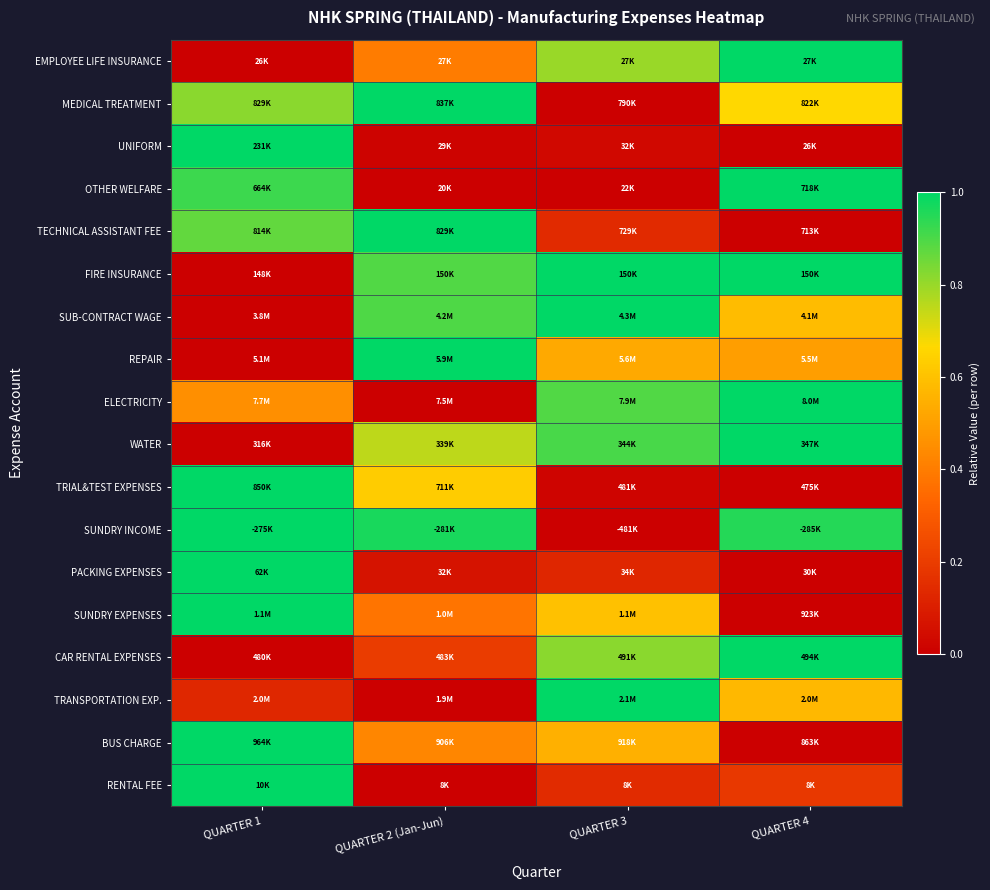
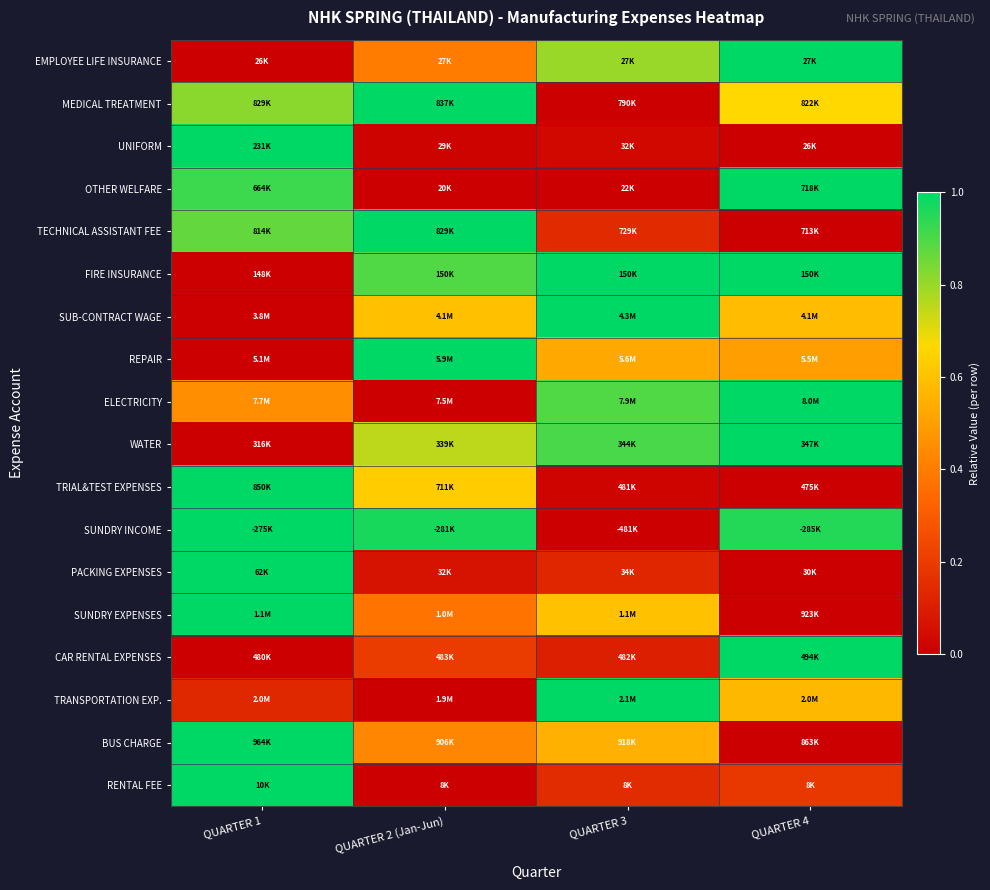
  {
    "EMPLOYEE LIFE INSURANCE": {
      "QUARTER 1": "26K",
      "QUARTER 2 (Jan-Jun)": "27K",
      "QUARTER 3": "27K",
      "QUARTER 4": "27K"
    },
    "MEDICAL TREATMENT": {
      "QUARTER 1": "829K",
      "QUARTER 2 (Jan-Jun)": "837K",
      "QUARTER 3": "790K",
      "QUARTER 4": "822K"
    },
    "UNIFORM": {
      "QUARTER 1": "231K",
      "QUARTER 2 (Jan-Jun)": "29K",
      "QUARTER 3": "32K",
      "QUARTER 4": "26K"
    },
    "OTHER WELFARE": {
      "QUARTER 1": "664K",
      "QUARTER 2 (Jan-Jun)": "20K",
      "QUARTER 3": "22K",
      "QUARTER 4": "718K"
    },
    "TECHNICAL ASSISTANT FEE": {
      "QUARTER 1": "814K",
      "QUARTER 2 (Jan-Jun)": "829K",
      "QUARTER 3": "729K",
      "QUARTER 4": "713K"
    },
    "FIRE INSURANCE": {
      "QUARTER 1": "148K",
      "QUARTER 2 (Jan-Jun)": "150K",
      "QUARTER 3": "150K",
      "QUARTER 4": "150K"
    },
    "SUB-CONTRACT WAGE": {
      "QUARTER 1": "3.8M",
-     "QUARTER 2 (Jan-Jun)": "4.2M",
+     "QUARTER 2 (Jan-Jun)": "4.1M",
      "QUARTER 3": "4.3M",
      "QUARTER 4": "4.1M"
    },
    "REPAIR": {
      "QUARTER 1": "5.1M",
      "QUARTER 2 (Jan-Jun)": "5.9M",
      "QUARTER 3": "5.6M",
      "QUARTER 4": "5.5M"
    },
    "ELECTRICITY": {
      "QUARTER 1": "7.7M",
      "QUARTER 2 (Jan-Jun)": "7.5M",
      "QUARTER 3": "7.9M",
      "QUARTER 4": "8.0M"
    },
    "WATER": {
      "QUARTER 1": "316K",
      "QUARTER 2 (Jan-Jun)": "339K",
      "QUARTER 3": "344K",
      "QUARTER 4": "347K"
    },
    "TRIAL&TEST EXPENSES": {
      "QUARTER 1": "850K",
      "QUARTER 2 (Jan-Jun)": "711K",
      "QUARTER 3": "481K",
      "QUARTER 4": "475K"
    },
    "SUNDRY INCOME": {
      "QUARTER 1": "-275K",
      "QUARTER 2 (Jan-Jun)": "-281K",
      "QUARTER 3": "-481K",
      "QUARTER 4": "-285K"
    },
    "PACKING EXPENSES": {
      "QUARTER 1": "62K",
      "QUARTER 2 (Jan-Jun)": "32K",
      "QUARTER 3": "34K",
      "QUARTER 4": "30K"
    },
    "SUNDRY EXPENSES": {
      "QUARTER 1": "1.1M",
      "QUARTER 2 (Jan-Jun)": "1.0M",
      "QUARTER 3": "1.1M",
      "QUARTER 4": "923K"
    },
    "CAR RENTAL EXPENSES": {
      "QUARTER 1": "480K",
      "QUARTER 2 (Jan-Jun)": "483K",
-     "QUARTER 3": "491K",
+     "QUARTER 3": "482K",
      "QUARTER 4": "494K"
    },
    "TRANSPORTATION EXP.": {
      "QUARTER 1": "2.0M",
      "QUARTER 2 (Jan-Jun)": "1.9M",
      "QUARTER 3": "2.1M",
      "QUARTER 4": "2.0M"
    },
    "BUS CHARGE": {
      "QUARTER 1": "964K",
      "QUARTER 2 (Jan-Jun)": "906K",
      "QUARTER 3": "918K",
      "QUARTER 4": "863K"
    },
    "RENTAL FEE": {
      "QUARTER 1": "10K",
      "QUARTER 2 (Jan-Jun)": "8K",
      "QUARTER 3": "8K",
      "QUARTER 4": "8K"
    }
  }
